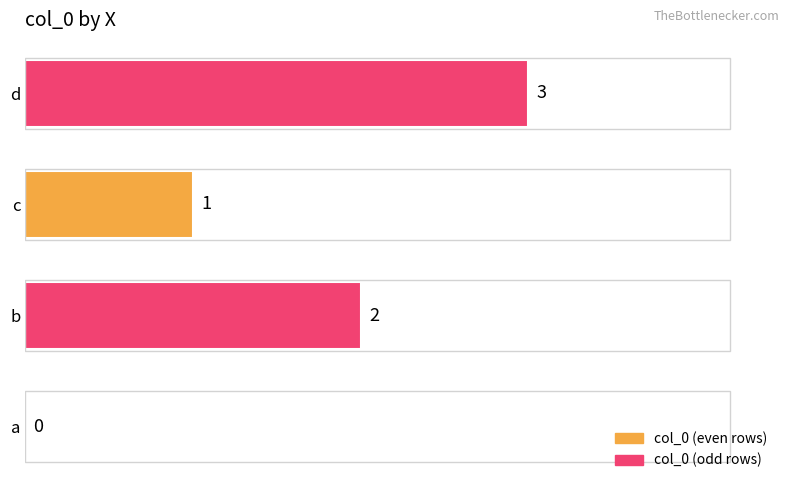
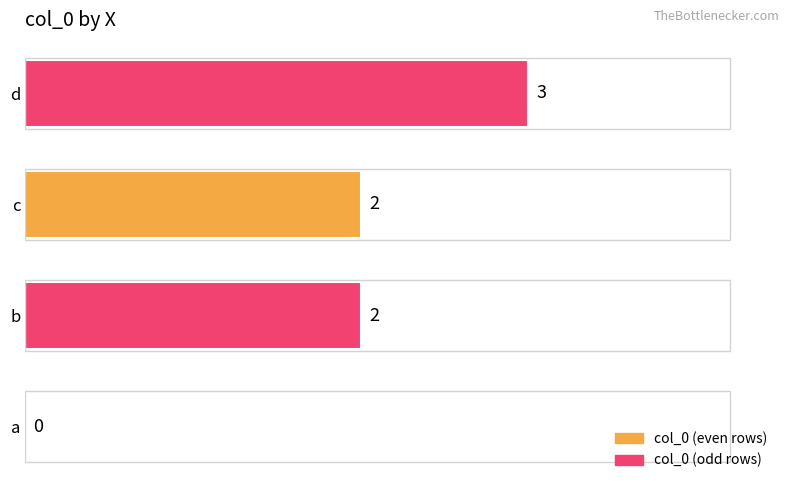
  {
    "d": 3,
-   "c": 1,
+   "c": 2,
    "b": 2,
    "a": 0
  }
